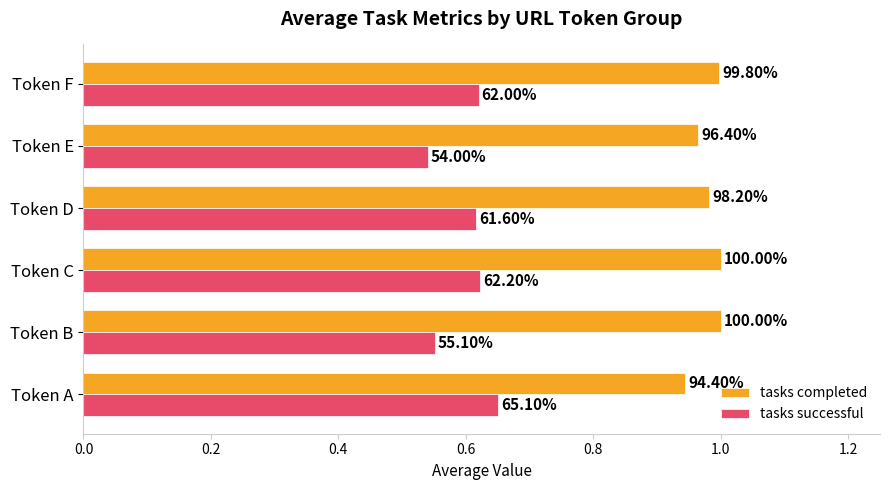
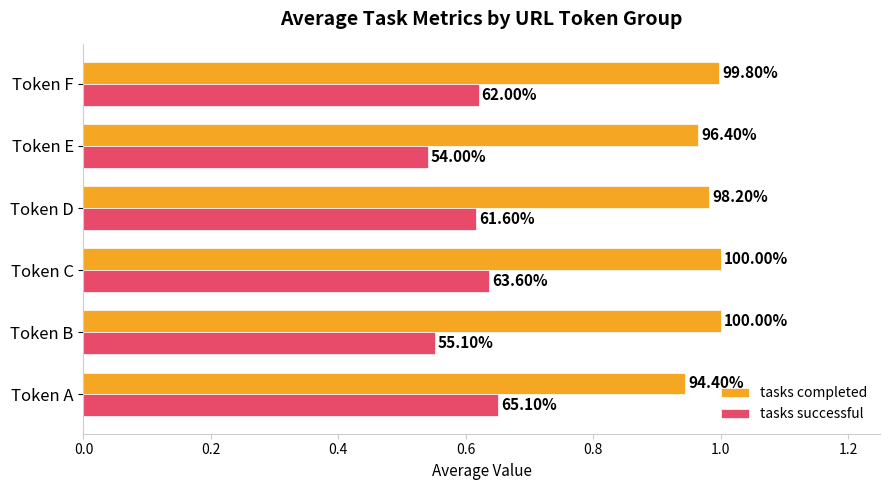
  {
    "tasks completed": {
      "Token F": "99.80%",
      "Token E": "96.40%",
      "Token D": "98.20%",
      "Token C": "100.00%",
      "Token B": "100.00%",
      "Token A": "94.40%"
    },
    "tasks successful": {
      "Token F": "62.00%",
      "Token E": "54.00%",
      "Token D": "61.60%",
-     "Token C": "62.20%",
+     "Token C": "63.60%",
      "Token B": "55.10%",
      "Token A": "65.10%"
    }
  }
